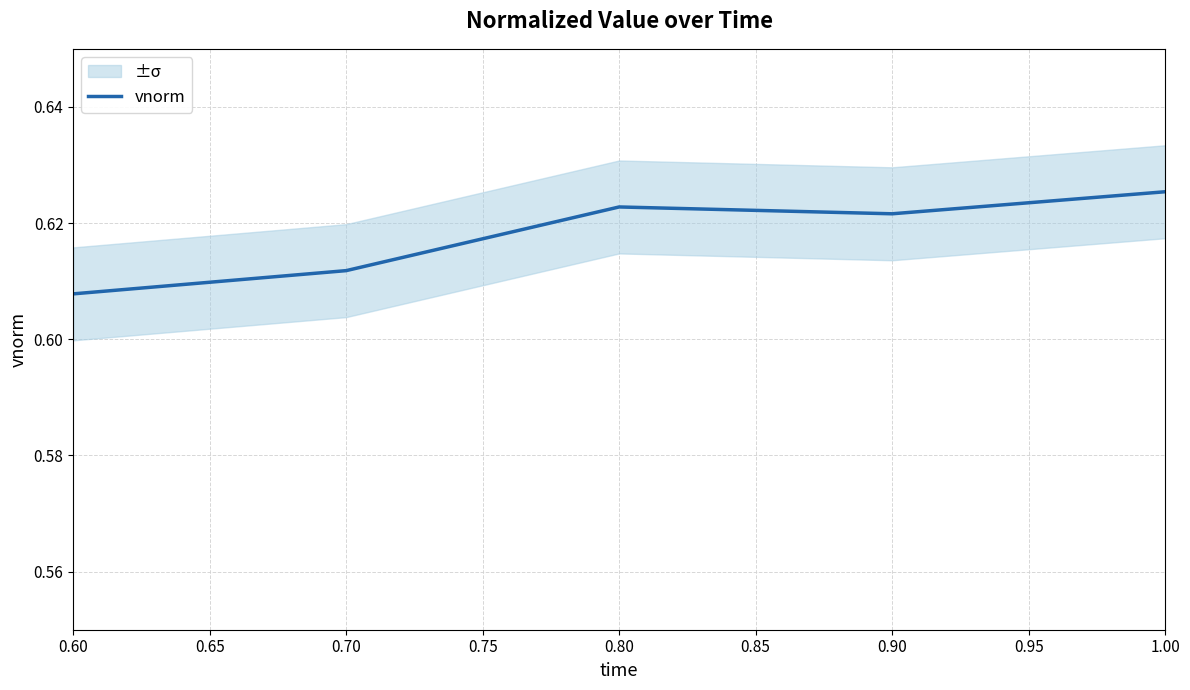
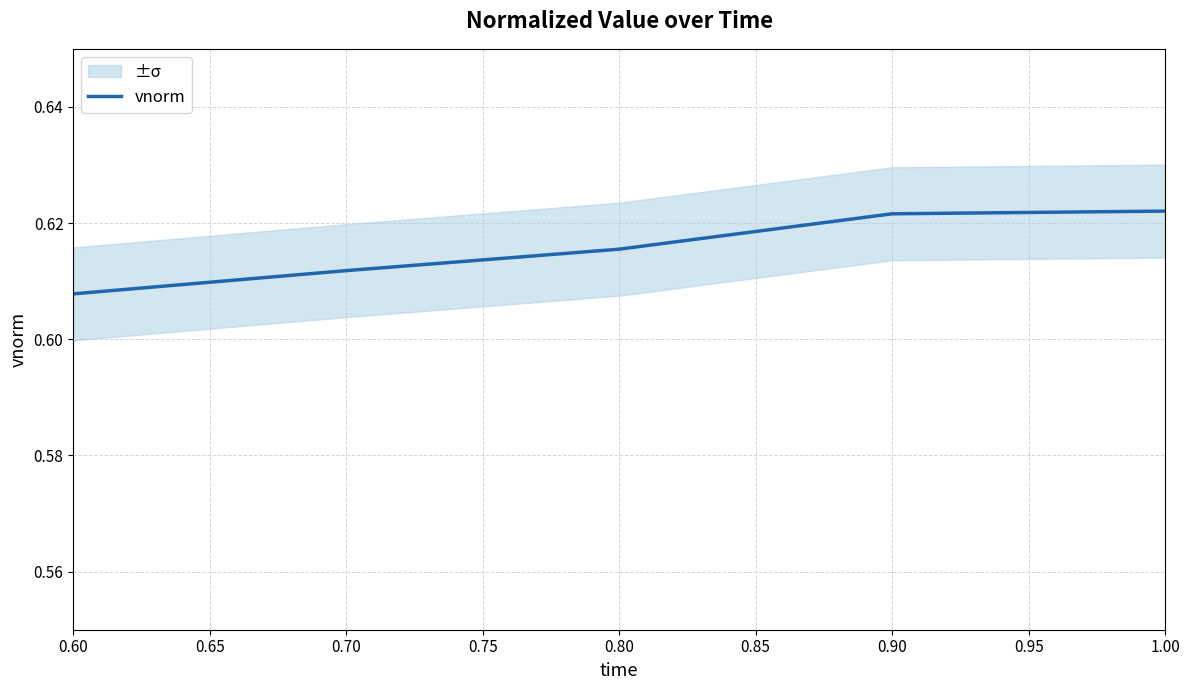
  {
    "vnorm": {
      "0.60": 0.608,
      "0.70": 0.612,
-     "0.80": 0.623,
+     "0.80": 0.616,
      "0.90": 0.622,
-     "1.00": 0.625
+     "1.00": 0.622
    }
  }
